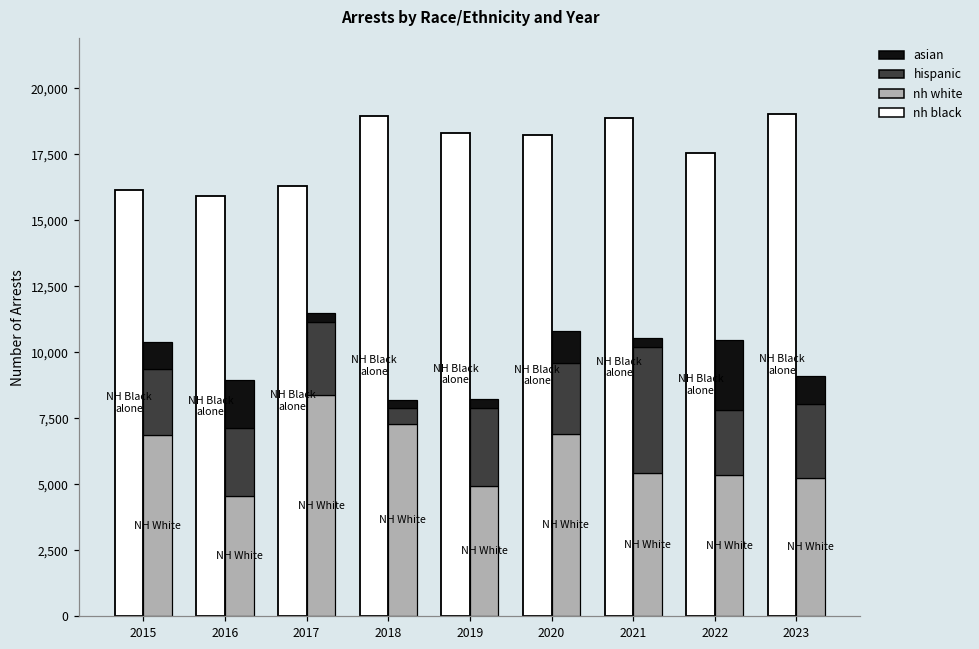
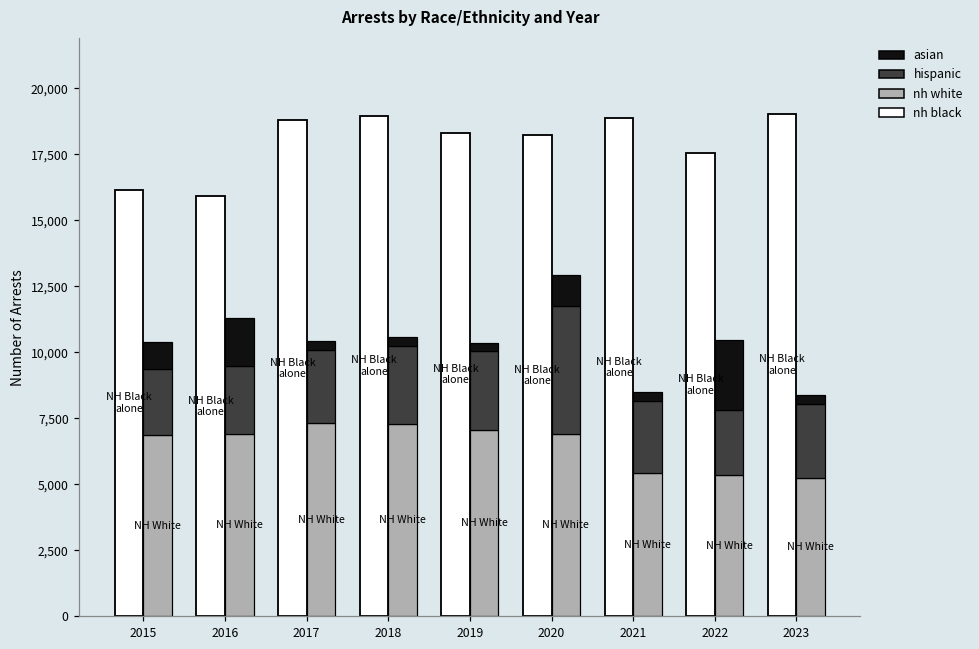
  {
    "nh black": {
      "2015": "16,100",
      "2016": "15,900",
-     "2017": "16,300",
+     "2017": "18,800",
      "2018": "19,000",
      "2019": "18,300",
      "2020": "18,200",
      "2021": "18,900",
      "2022": "17,500",
      "2023": "19,000"
    },
    "nh white": {
      "2015": "6,900",
-     "2016": "4,500",
-     "2017": "8,400",
+     "2016": "6,900",
+     "2017": "7,300",
      "2018": "7,300",
-     "2019": "4,900",
+     "2019": "7,100",
      "2020": "6,900",
      "2021": "5,400",
      "2022": "5,300",
      "2023": "5,200"
    },
    "hispanic": {
      "2015": "2,500",
      "2016": "2,600",
      "2017": "2,800",
-     "2018": "600",
+     "2018": "3,000",
      "2019": "3,000",
-     "2020": "2,700",
-     "2021": "4,800",
+     "2020": "4,800",
+     "2021": "2,700",
      "2022": "2,500",
      "2023": "2,800"
    },
    "asian": {
      "2015": "1,000",
      "2016": "1,800",
      "2017": "300",
      "2018": "300",
      "2019": "300",
      "2020": "1,200",
      "2021": "400",
      "2022": "2,700",
-     "2023": "1,100"
+     "2023": "400"
    }
  }
